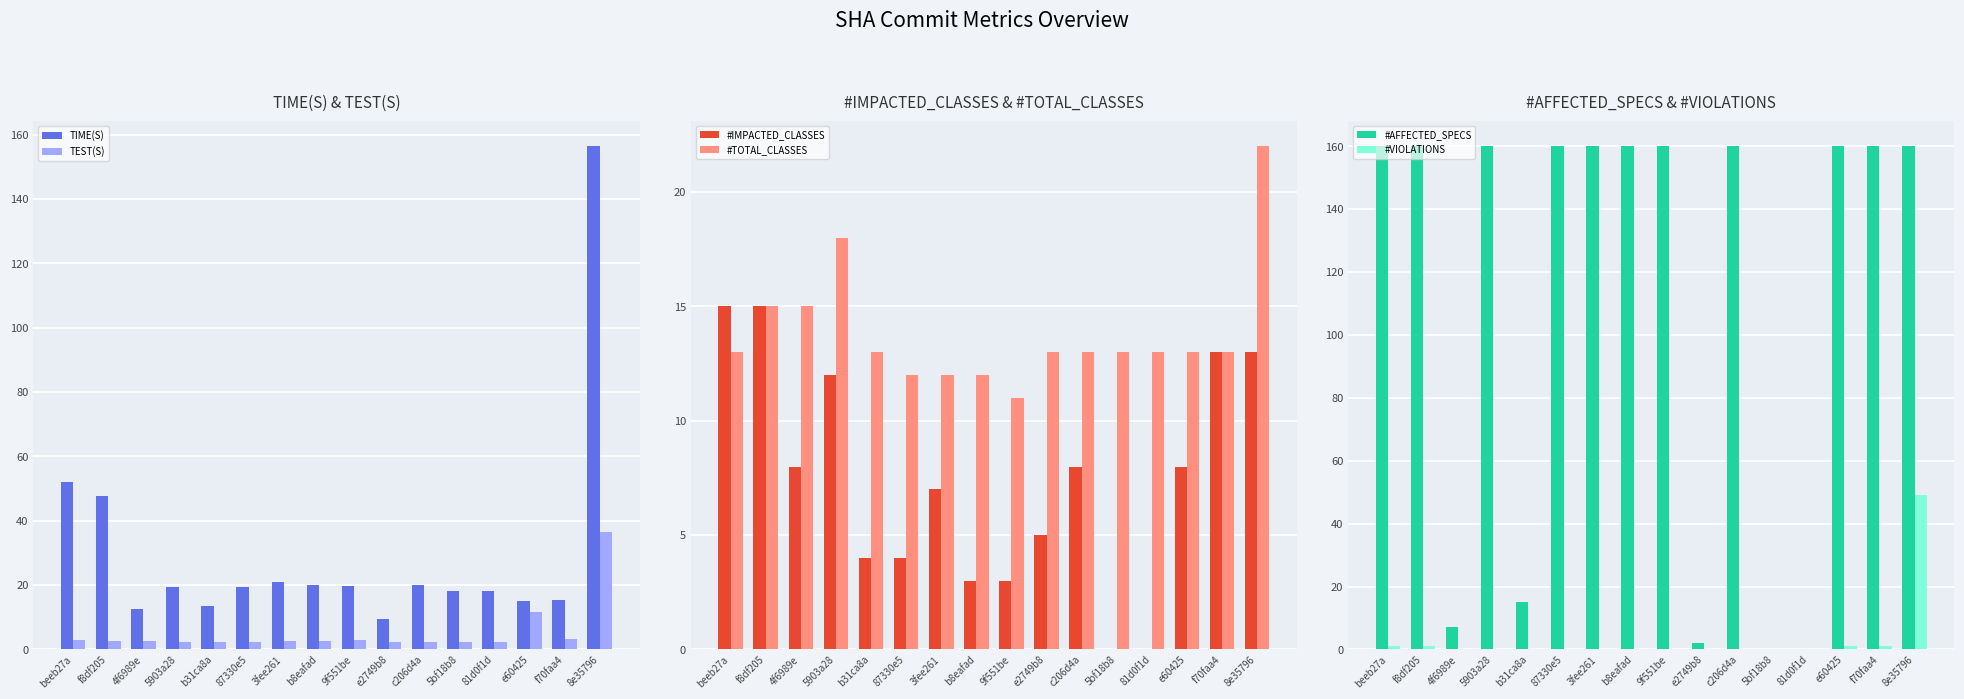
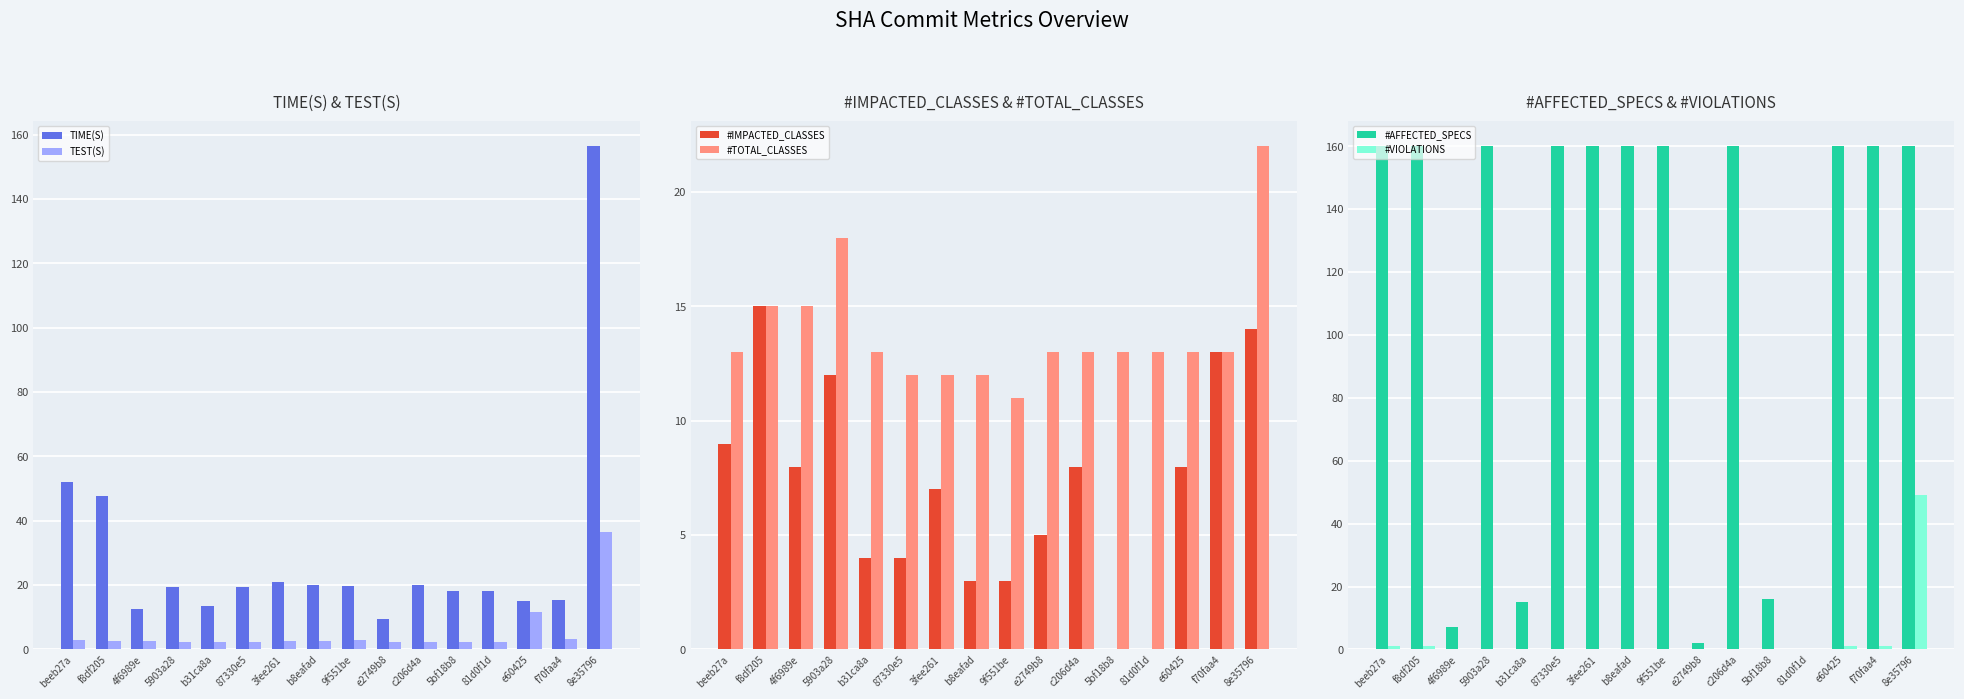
  {
    "TIME(S) & TEST(S)": {
      "TIME(S)": {
        "beeb27a": 52,
        "f8df205": 48,
        "4f6989e": 13,
        "5903a28": 19,
        "b31ca8a": 13,
        "87330e5": 19,
        "3fee261": 21,
        "b8eafad": 20,
        "9f551be": 20,
        "e2749b8": 10,
        "c206d4a": 20,
        "5bf18b8": 18,
        "81d0f1d": 18,
        "e60425": 15,
        "f70faa4": 15,
        "8e35796": 156
      },
      "TEST(S)": {
        "beeb27a": 3,
        "f8df205": 3,
        "4f6989e": 3,
        "5903a28": 2,
        "b31ca8a": 2,
        "87330e5": 2,
        "3fee261": 3,
        "b8eafad": 3,
        "9f551be": 3,
        "e2749b8": 2,
        "c206d4a": 2,
        "5bf18b8": 2,
        "81d0f1d": 2,
        "e60425": 12,
        "f70faa4": 3,
        "8e35796": 36
      }
    },
    "#IMPACTED_CLASSES & #TOTAL_CLASSES": {
      "#IMPACTED_CLASSES": {
-       "beeb27a": 15,
+       "beeb27a": 9,
        "f8df205": 15,
        "4f6989e": 8,
        "5903a28": 12,
        "b31ca8a": 4,
        "87330e5": 4,
        "3fee261": 7,
        "b8eafad": 3,
        "9f551be": 3,
        "e2749b8": 5,
        "c206d4a": 8,
        "5bf18b8": 0,
        "81d0f1d": 0,
        "e60425": 8,
        "f70faa4": 13,
-       "8e35796": 13
+       "8e35796": 14
      },
      "#TOTAL_CLASSES": {
        "beeb27a": 13,
        "f8df205": 15,
        "4f6989e": 15,
        "5903a28": 18,
        "b31ca8a": 13,
        "87330e5": 12,
        "3fee261": 12,
        "b8eafad": 12,
        "9f551be": 11,
        "e2749b8": 13,
        "c206d4a": 13,
        "5bf18b8": 13,
        "81d0f1d": 13,
        "e60425": 13,
        "f70faa4": 13,
        "8e35796": 22
      }
    },
    "#AFFECTED_SPECS & #VIOLATIONS": {
      "#AFFECTED_SPECS": {
        "4f6989e": 7,
        "5903a28": 160,
        "b31ca8a": 15,
        "87330e5": 160,
        "3fee261": 160,
        "b8eafad": 160,
        "9f551be": 160,
        "e2749b8": 2,
        "c206d4a": 160,
-       "5bf18b8": 0,
+       "5bf18b8": 16,
        "81d0f1d": 0,
        "e60425": 160,
        "f70faa4": 160,
        "8e35796": 160
      },
      "#VIOLATIONS": {
        "beeb27a": 1,
        "f8df205": 1,
        "4f6989e": 0,
        "5903a28": 0,
        "b31ca8a": 0,
        "87330e5": 0,
        "3fee261": 0,
        "b8eafad": 0,
        "9f551be": 0,
        "e2749b8": 0,
        "c206d4a": 0,
        "5bf18b8": 0,
        "81d0f1d": 0,
        "e60425": 1,
        "f70faa4": 1,
        "8e35796": 49
      }
    }
  }
